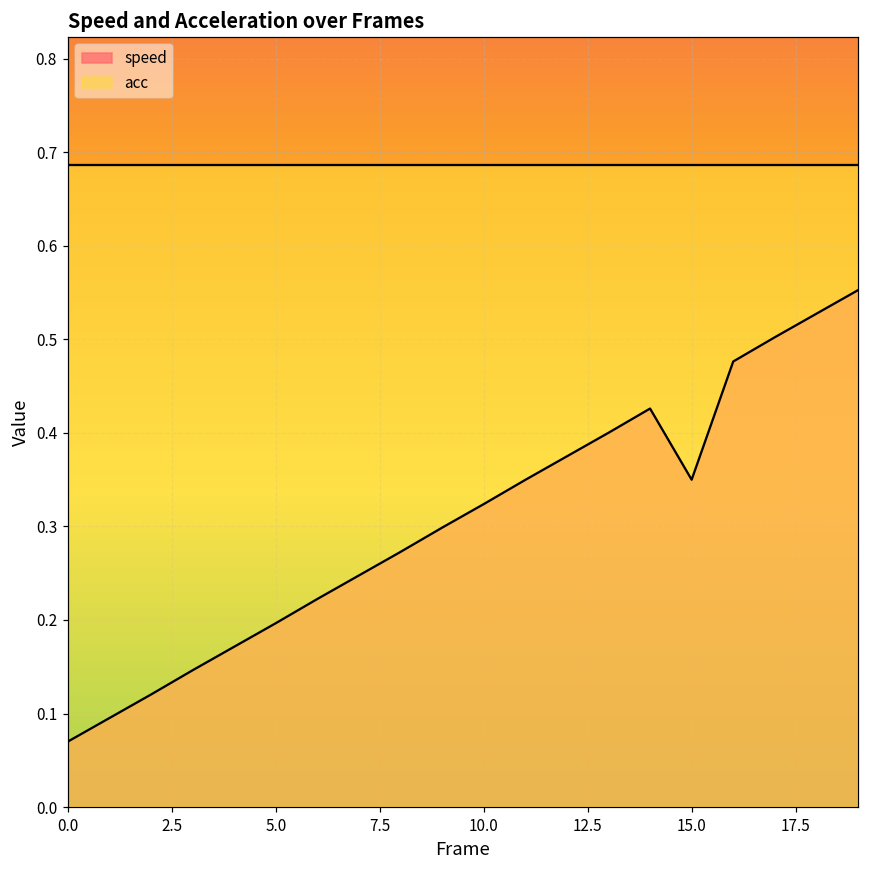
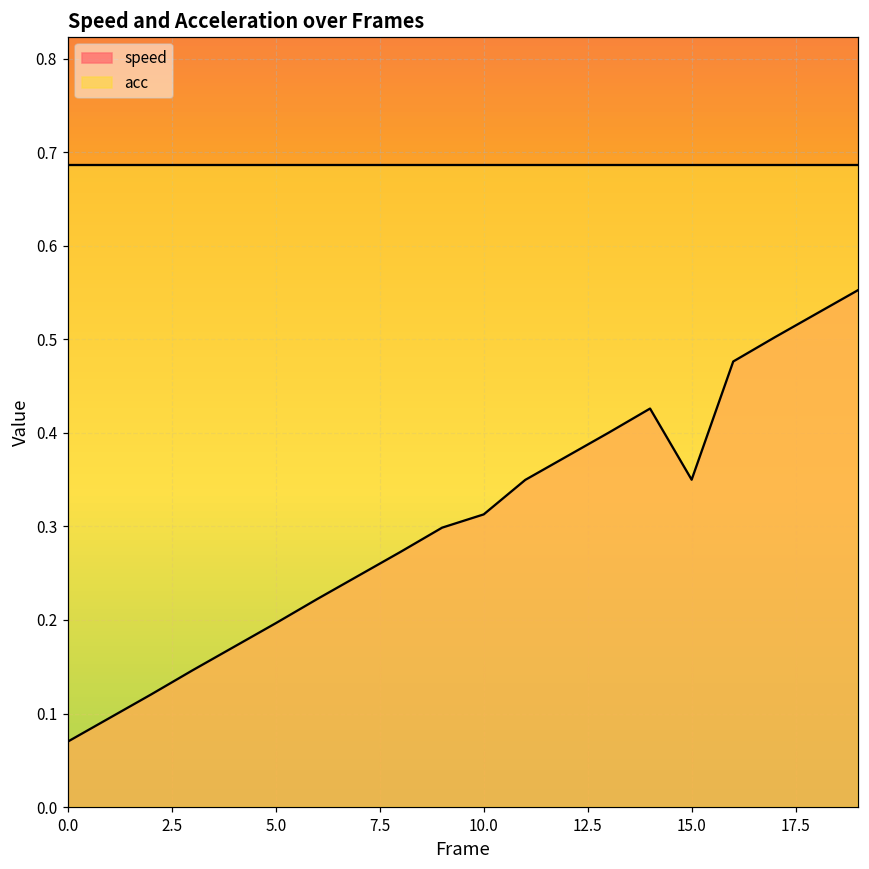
  {
    "speed": {
      "0.0": 0.07,
      "5.0": 0.20,
-     "10.0": 0.32,
+     "10.0": 0.31,
      "15.0": 0.35
    },
    "acc": {
      "0.0": 0.69,
      "5.0": 0.69,
      "10.0": 0.69,
      "15.0": 0.69
    }
  }
